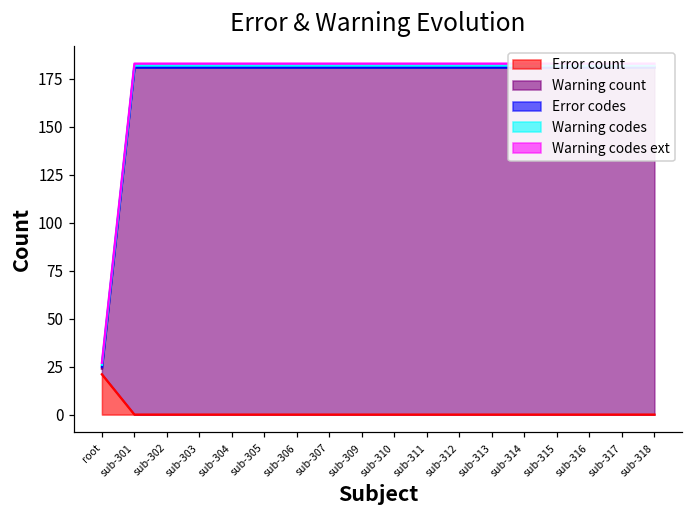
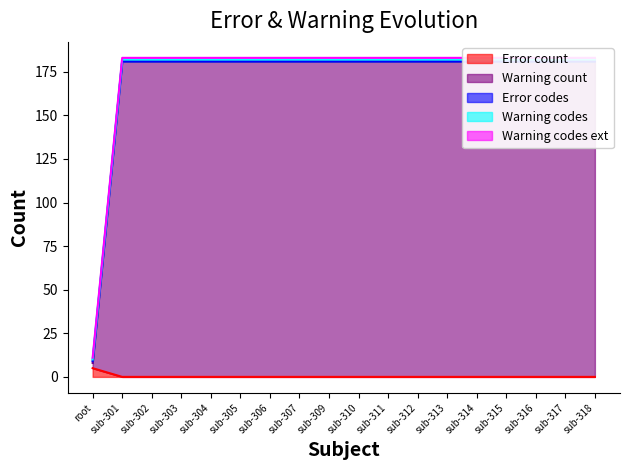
  {
    "Error count": {
-     "root": 21,
+     "root": 5,
      "sub-301": 0,
      "sub-302": 0,
      "sub-303": 0,
      "sub-304": 0,
      "sub-305": 0,
      "sub-306": 0,
      "sub-307": 0,
      "sub-309": 0,
      "sub-310": 0,
      "sub-311": 0,
      "sub-312": 0,
      "sub-313": 0,
      "sub-314": 0,
      "sub-315": 0,
      "sub-316": 0,
      "sub-317": 0,
      "sub-318": 0
    }
  }
